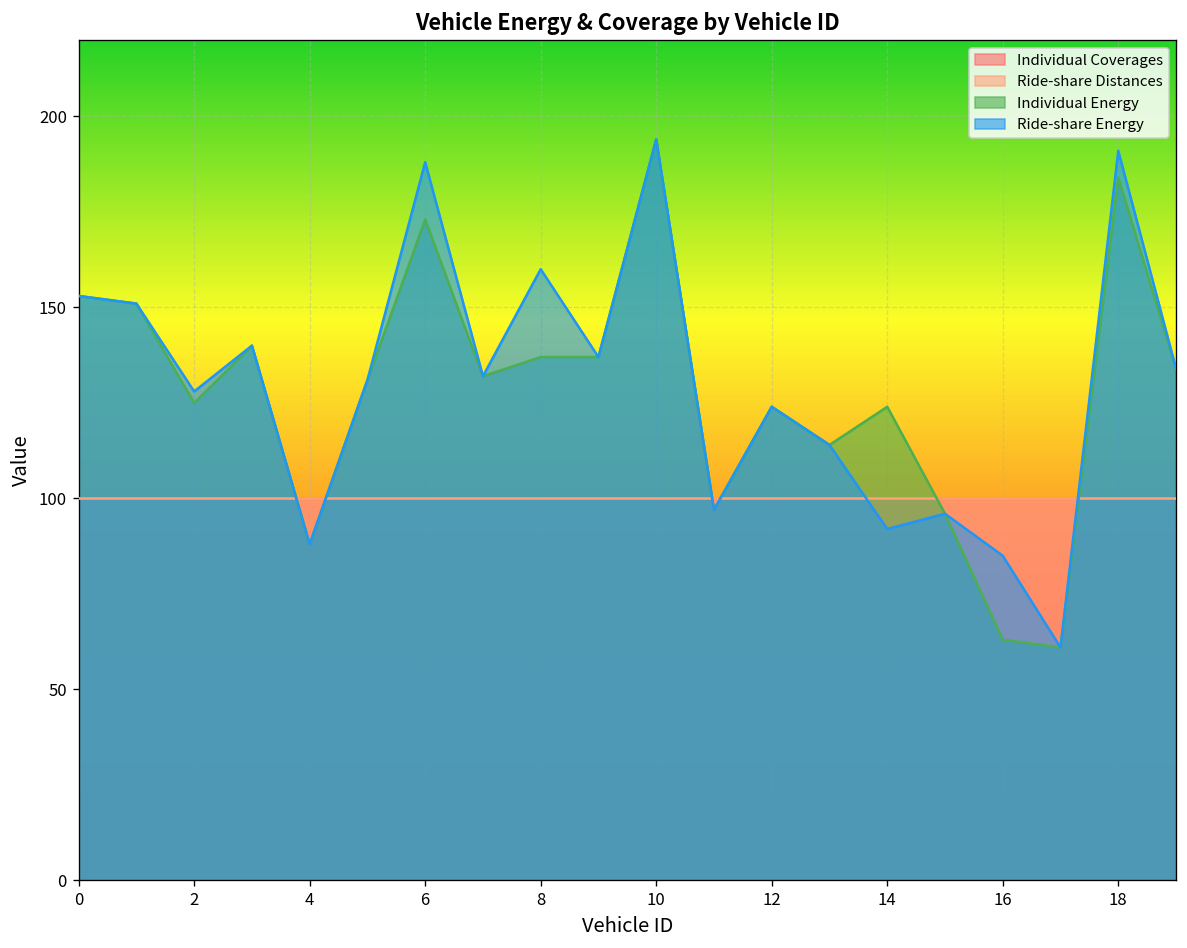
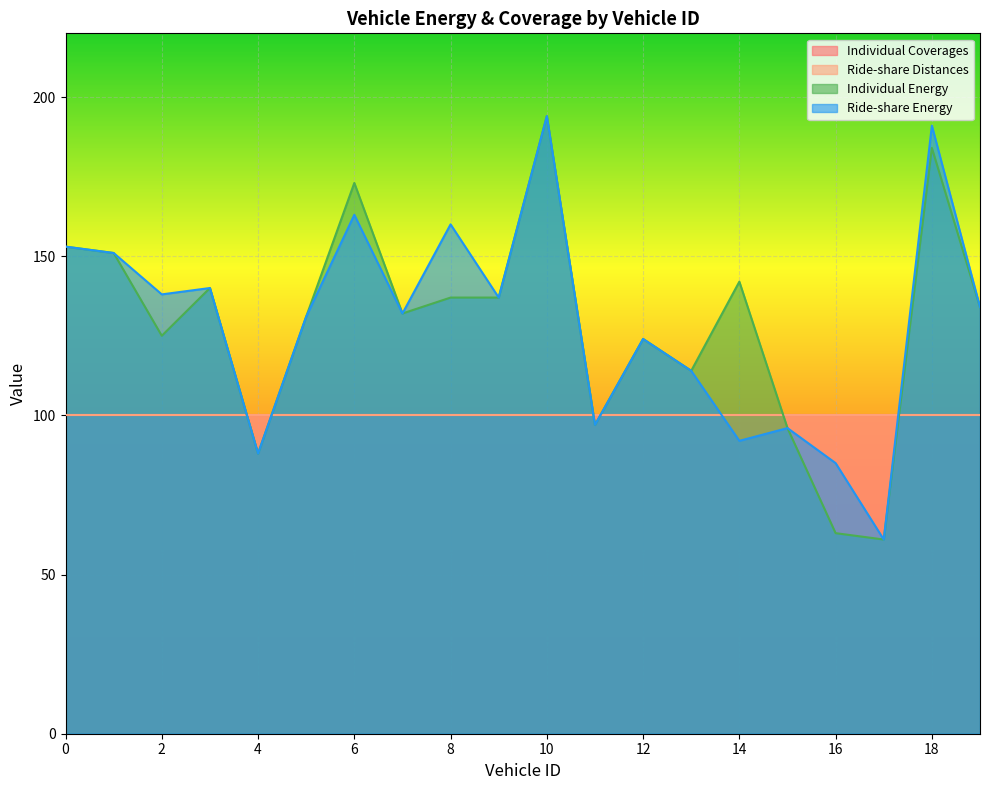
  {
    "Ride-share Distances": {
      "0": 100,
      "2": 100,
      "4": 100,
      "6": 100,
      "8": 100,
      "10": 100,
      "12": 100,
      "14": 100,
      "16": 100,
      "18": 100
    },
    "Individual Energy": {
      "2": 125,
      "6": 173,
      "8": 137,
-     "14": 124,
+     "14": 142,
      "16": 63,
      "18": 184
    },
    "Ride-share Energy": {
-     "2": 128,
-     "6": 188,
+     "2": 138,
+     "6": 163,
      "8": 160,
      "14": 92,
      "16": 85,
      "18": 191
    }
  }
